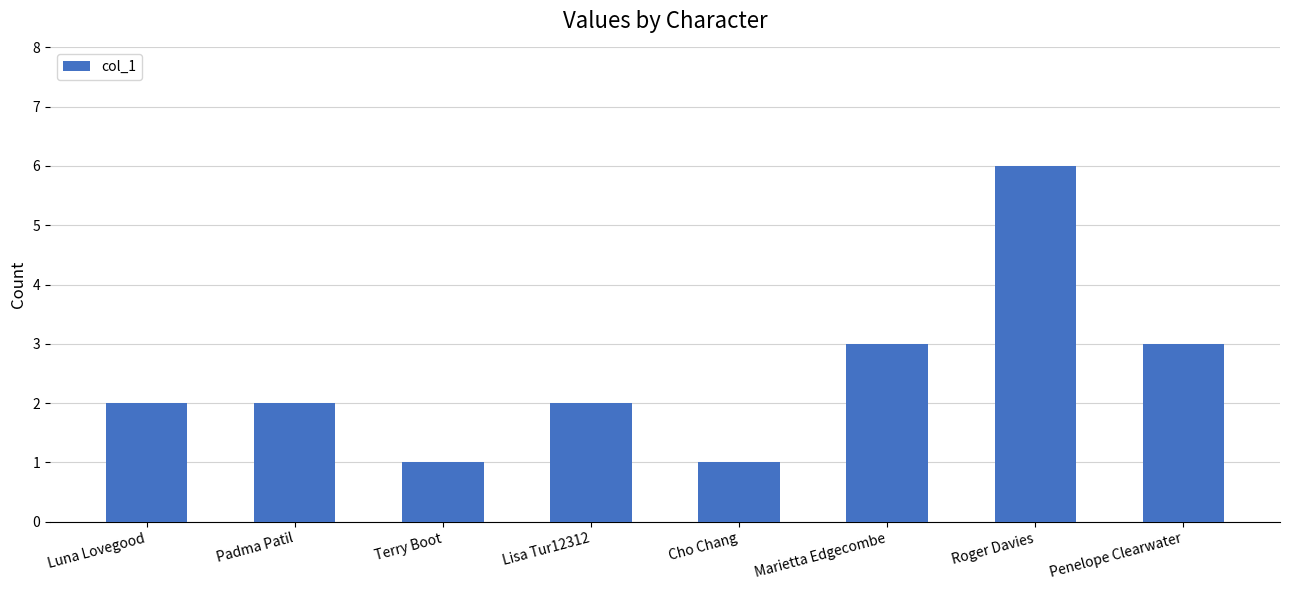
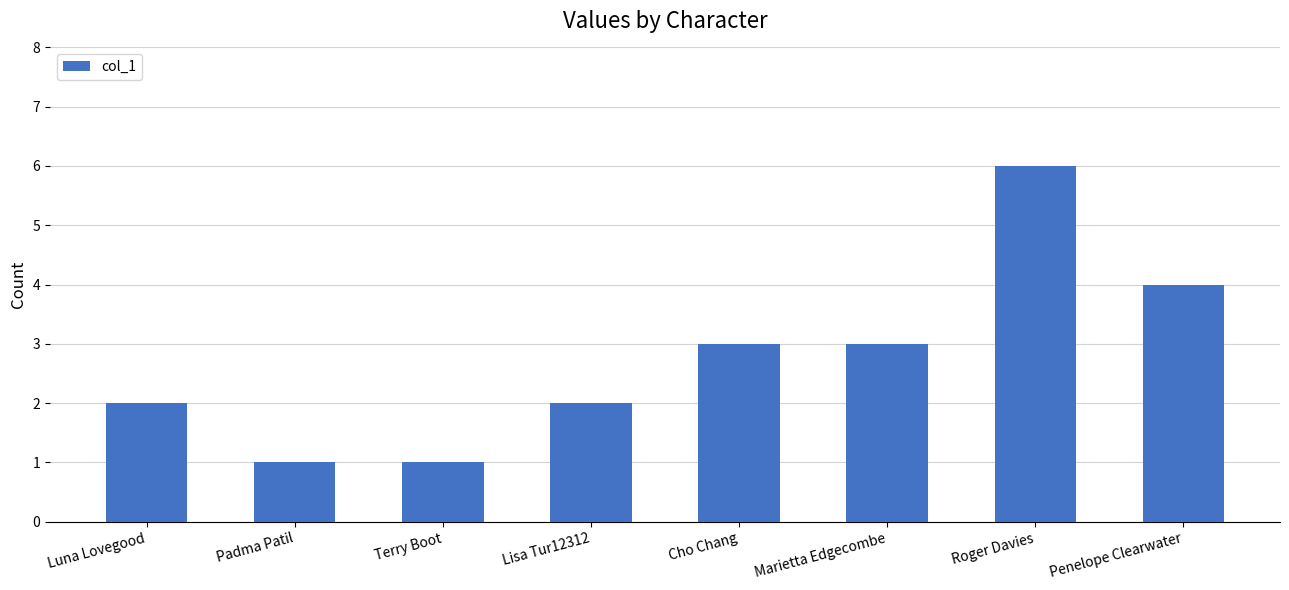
  {
    "Luna Lovegood": 2,
-   "Padma Patil": 2,
+   "Padma Patil": 1,
    "Terry Boot": 1,
    "Lisa Tur12312": 2,
-   "Cho Chang": 1,
+   "Cho Chang": 3,
    "Marietta Edgecombe": 3,
    "Roger Davies": 6,
-   "Penelope Clearwater": 3
+   "Penelope Clearwater": 4
  }
